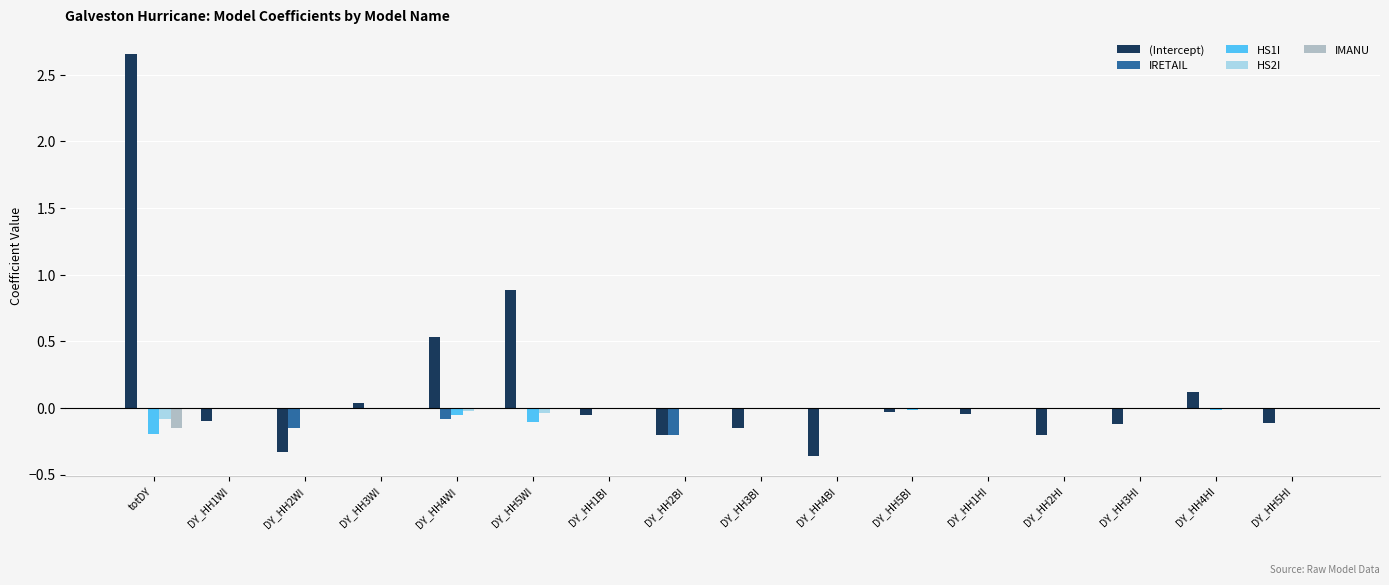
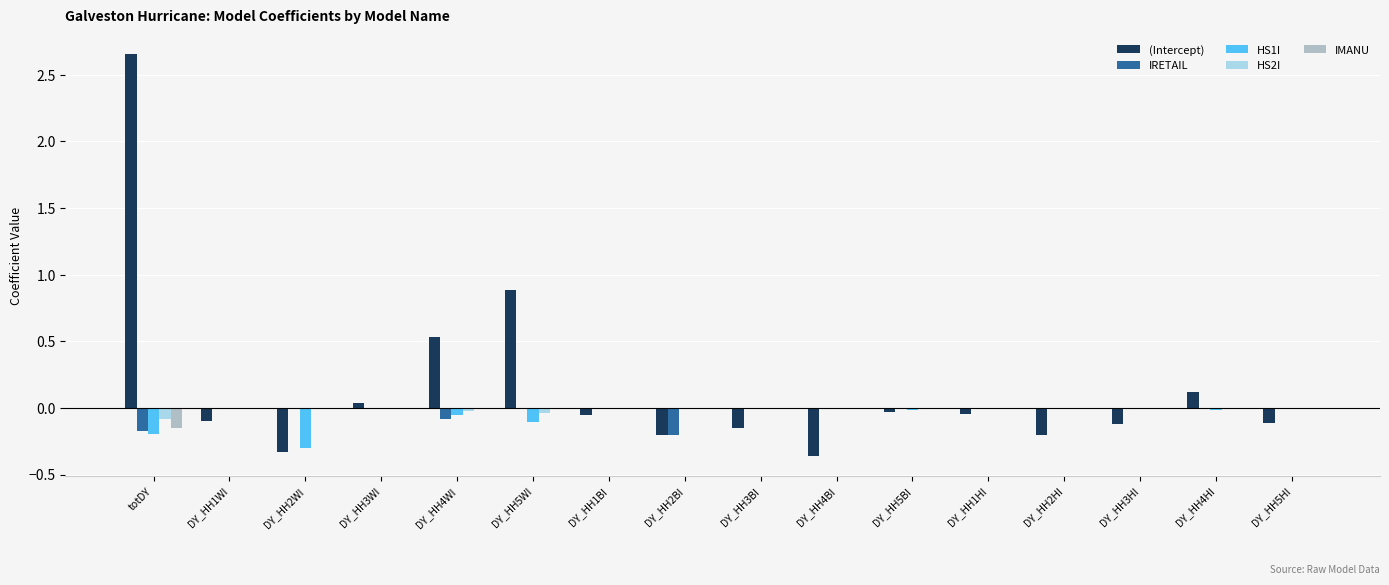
  {
    "(Intercept)": {
      "totDY": 2.65,
      "DY_HH1WI": -0.10,
      "DY_HH2WI": -0.33,
      "DY_HH3WI": 0.04,
      "DY_HH4WI": 0.53,
      "DY_HH5WI": 0.88,
      "DY_HH1BI": -0.05,
      "DY_HH2BI": -0.20,
      "DY_HH3BI": -0.15,
      "DY_HH4BI": -0.36,
      "DY_HH5BI": -0.03,
      "DY_HH1HI": -0.05,
      "DY_HH2HI": -0.20,
      "DY_HH3HI": -0.12,
      "DY_HH4HI": 0.12,
      "DY_HH5HI": -0.11
    },
    "IRETAIL": {
-     "totDY": -0.01,
-     "DY_HH2WI": -0.15,
+     "totDY": -0.17,
+     "DY_HH2WI": 0.00,
      "DY_HH4WI": -0.08,
      "DY_HH2BI": -0.20,
      "DY_HH1HI": 0.00
    },
    "HS1I": {
      "totDY": -0.19,
-     "DY_HH2WI": 0.00,
+     "DY_HH2WI": -0.30,
      "DY_HH4WI": -0.06,
      "DY_HH5WI": -0.11,
      "DY_HH1BI": 0.00,
      "DY_HH1HI": 0.00
    }
  }
